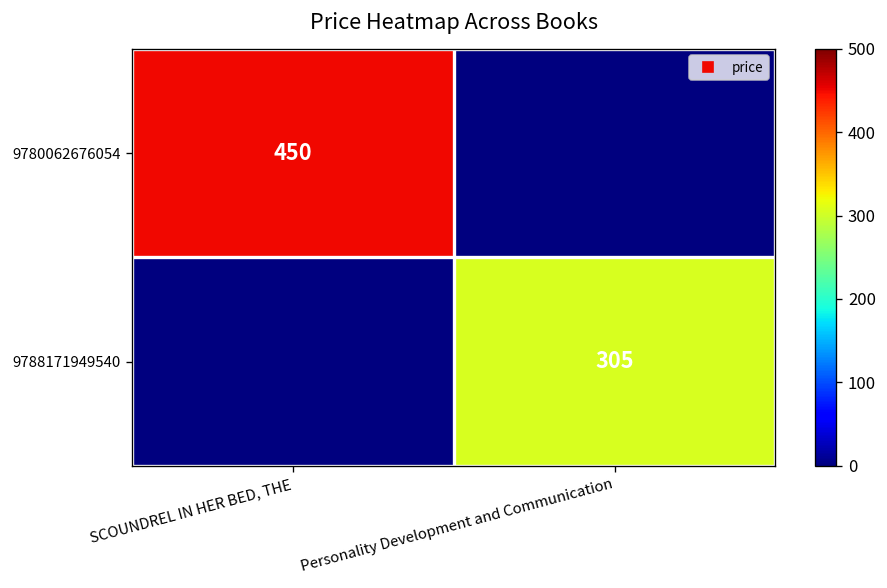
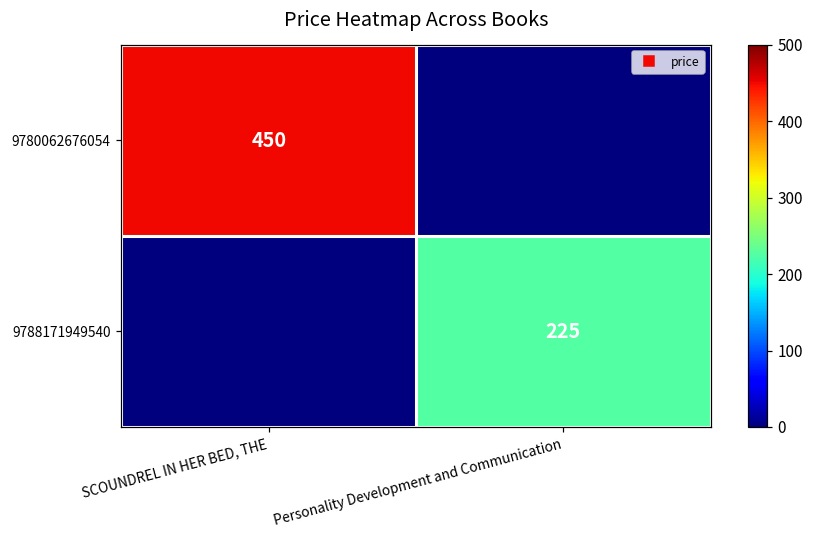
  {
    "9780062676054": {
      "SCOUNDREL IN HER BED, THE": 450
    },
    "9788171949540": {
-     "Personality Development and Communication": 305
+     "Personality Development and Communication": 225
    }
  }
